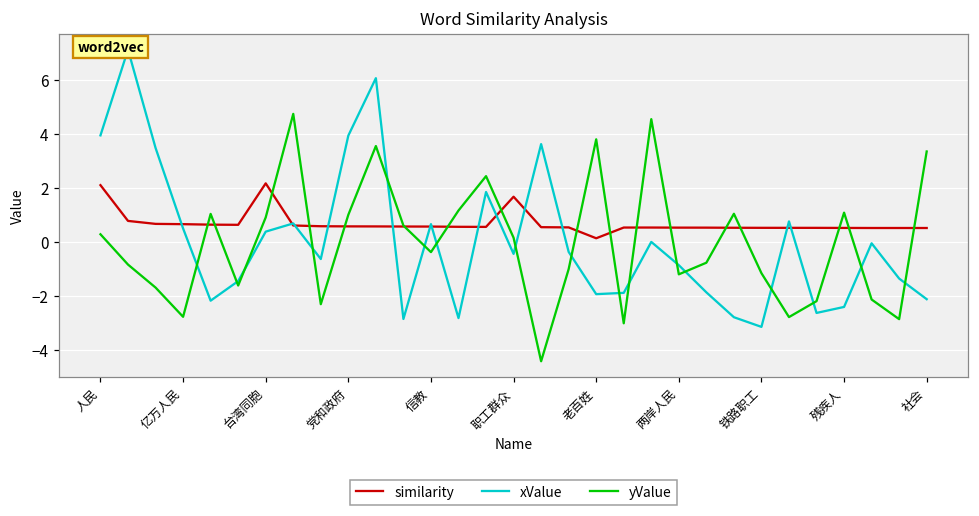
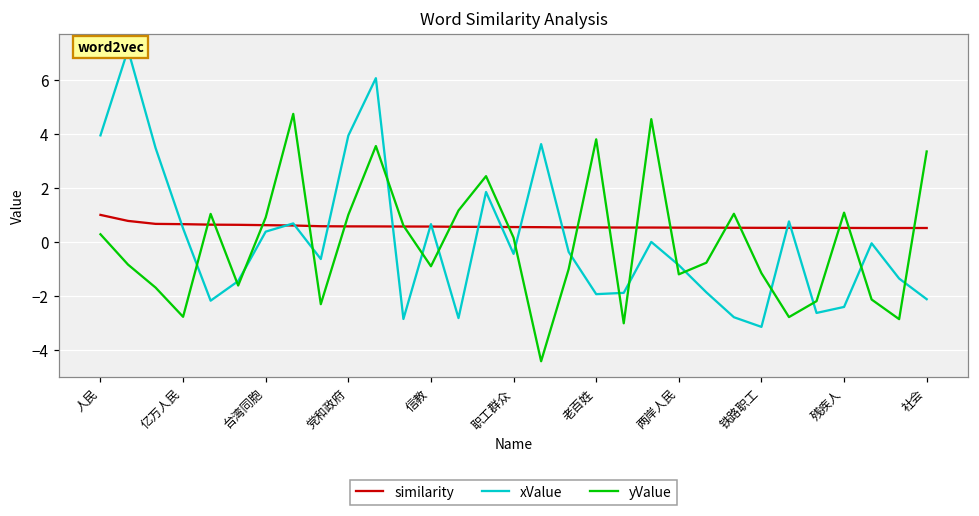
  {
    "similarity": {
-     "人民": 2.1,
+     "人民": 1.0,
      "亿万人民": 0.7,
-     "台湾同胞": 2.2,
+     "台湾同胞": 0.6,
      "党和政府": 0.6,
-     "职工群众": 1.7,
-     "老百姓": 0.1,
+     "职工群众": 0.6,
+     "老百姓": 0.5,
      "两岸人民": 0.5,
      "铁路职工": 0.5,
      "残疾人": 0.5,
      "社会": 0.5
    },
    "xValue": {
      "人民": 3.9,
      "亿万人民": 0.5,
      "台湾同胞": 0.4,
      "党和政府": 3.9,
      "职工群众": -0.4,
      "老百姓": -1.9,
      "两岸人民": -0.9,
      "铁路职工": -3.1,
      "残疾人": -2.4,
      "社会": -2.1
    },
    "yValue": {
      "人民": 0.3,
      "亿万人民": -2.8,
      "台湾同胞": 0.9,
      "党和政府": 1.0,
-     "信教": -0.4,
+     "信教": -0.9,
      "职工群众": 0.2,
      "老百姓": 3.8,
      "两岸人民": -1.2,
      "铁路职工": -1.2,
      "残疾人": 1.1,
      "社会": 3.3
    }
  }
